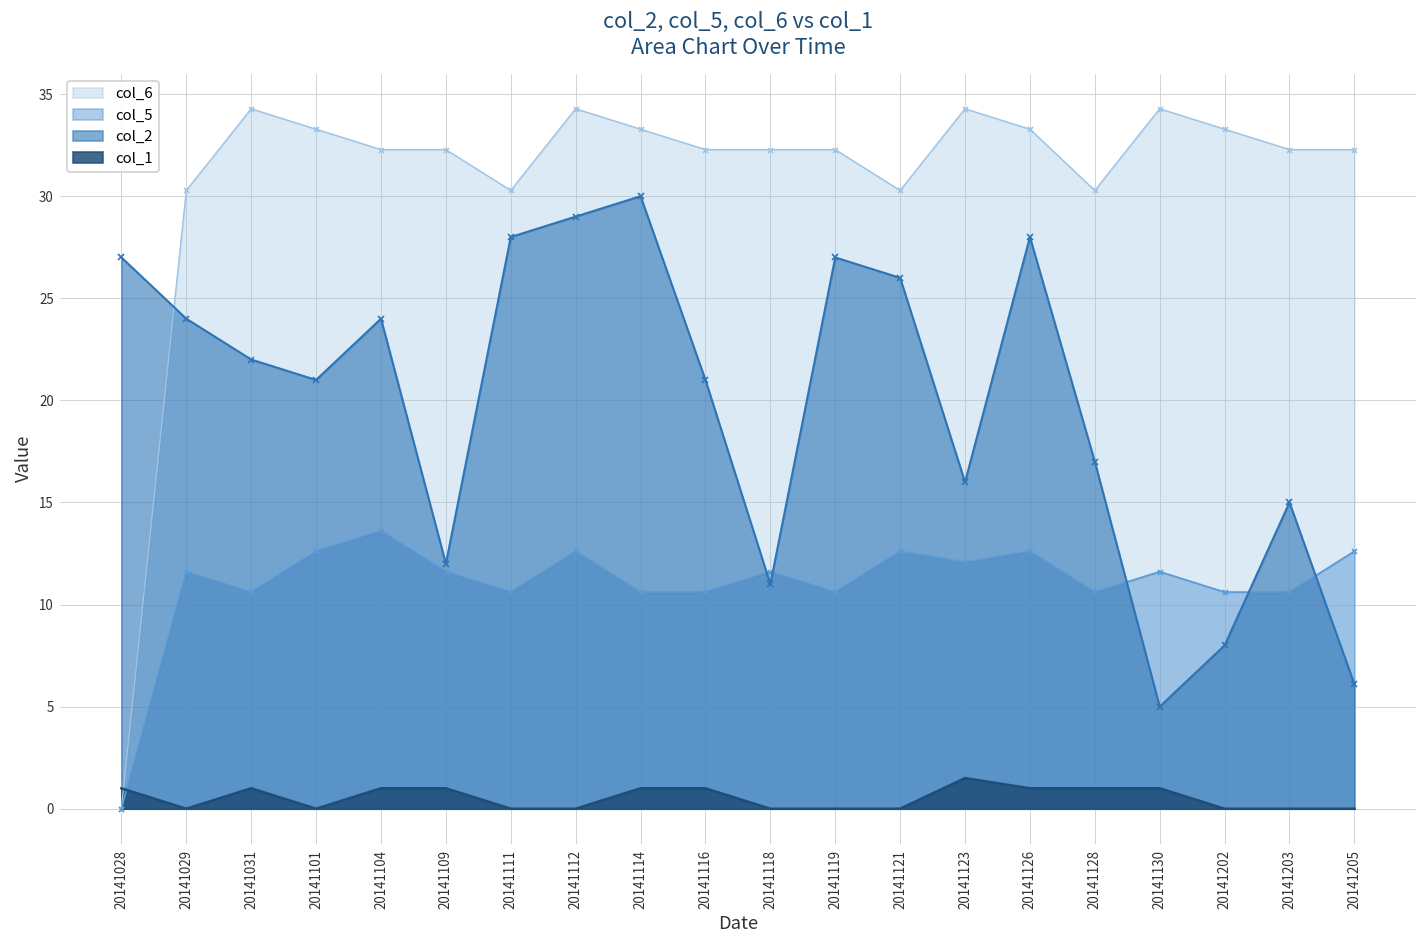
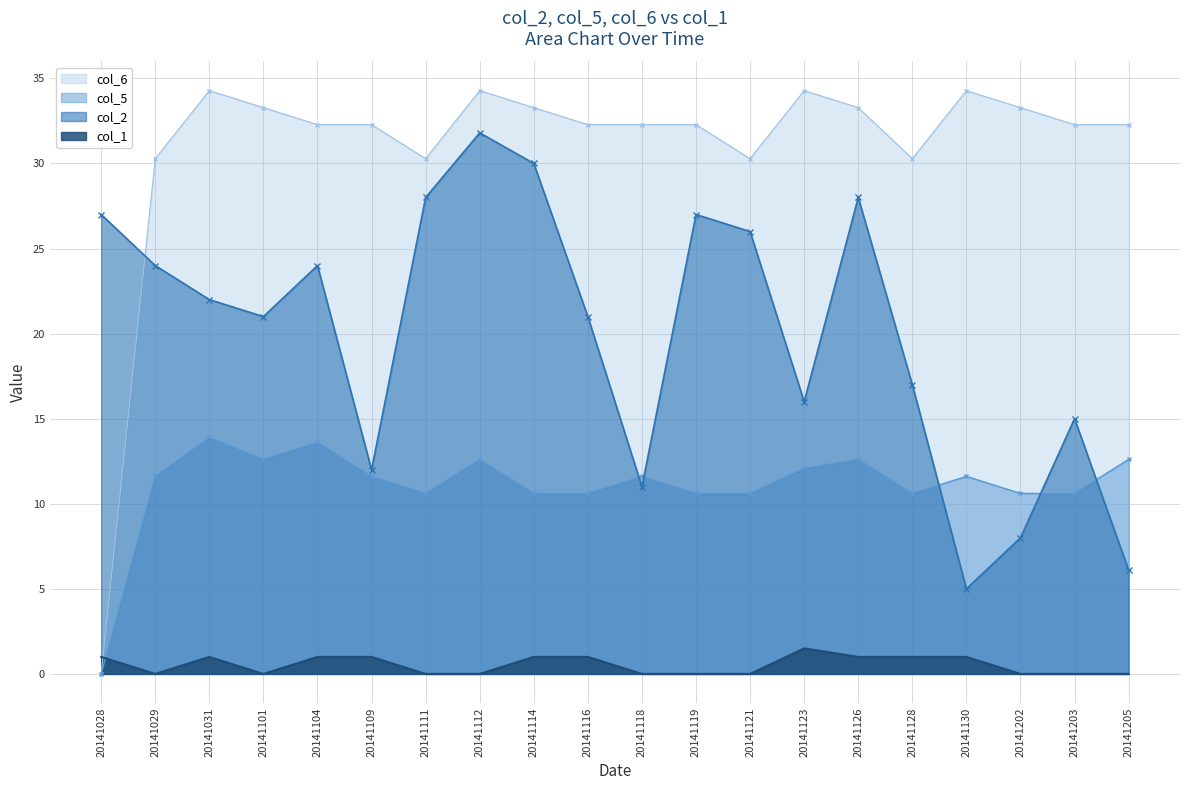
  {
    "col_6": {
      "20141029": 30.3,
      "20141031": 34.3,
      "20141101": 33.3,
      "20141104": 32.3,
      "20141109": 32.3,
      "20141111": 30.3,
      "20141112": 34.3,
      "20141114": 33.3,
      "20141116": 32.3,
      "20141118": 32.3,
      "20141119": 32.3,
      "20141121": 30.3,
      "20141123": 34.3,
      "20141126": 33.3,
      "20141128": 30.3,
      "20141130": 34.3,
      "20141202": 33.3,
      "20141203": 32.3,
      "20141205": 32.3
    },
    "col_5": {
      "20141029": 11.6,
-     "20141031": 10.6,
+     "20141031": 13.9,
      "20141101": 12.6,
      "20141104": 13.6,
      "20141109": 11.6,
      "20141111": 10.6,
      "20141112": 12.6,
      "20141114": 10.6,
      "20141116": 10.6,
      "20141118": 11.6,
      "20141119": 10.6,
-     "20141121": 12.6,
+     "20141121": 10.6,
      "20141123": 12.1,
      "20141126": 12.6,
      "20141128": 10.6,
      "20141130": 11.6,
      "20141202": 10.6,
      "20141203": 10.6,
      "20141205": 12.6
    },
    "col_2": {
      "20141028": 27.0,
      "20141029": 24.0,
      "20141031": 22.0,
      "20141101": 21.0,
      "20141104": 24.0,
      "20141109": 12.0,
      "20141111": 28.0,
-     "20141112": 29.0,
+     "20141112": 31.8,
      "20141114": 30.0,
      "20141116": 21.0,
      "20141118": 11.0,
      "20141119": 27.0,
      "20141121": 26.0,
      "20141123": 16.0,
      "20141126": 28.0,
      "20141128": 17.0,
      "20141130": 5.0,
      "20141202": 8.0,
      "20141203": 15.0,
      "20141205": 6.1
    },
    "col_1": {
      "20141028": 1.0,
      "20141029": 0.0,
      "20141031": 1.0,
      "20141101": 0.0,
      "20141104": 1.0,
      "20141109": 1.0,
      "20141111": 0.0,
      "20141112": 0.0,
      "20141114": 1.0,
      "20141116": 1.0,
      "20141118": 0.0,
      "20141119": 0.0,
      "20141121": 0.0,
      "20141123": 1.5,
      "20141126": 1.0,
      "20141128": 1.0,
      "20141130": 1.0,
      "20141202": 0.0,
      "20141203": 0.0,
      "20141205": 0.0
    }
  }
